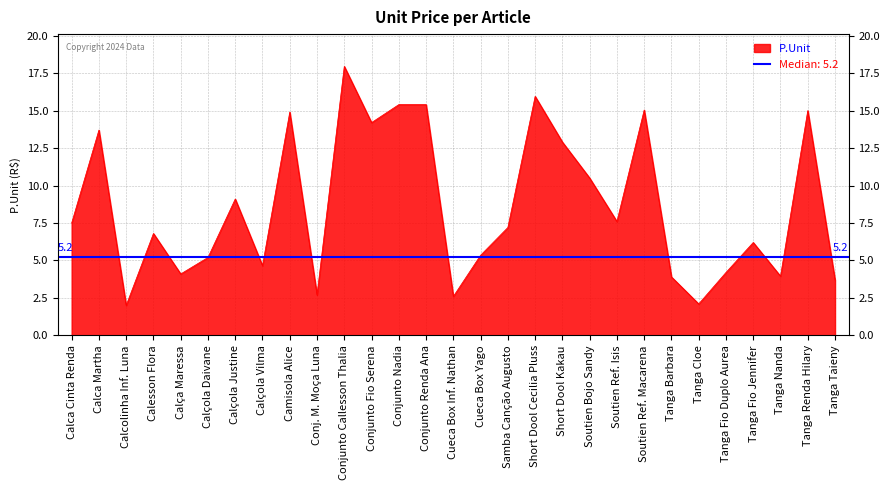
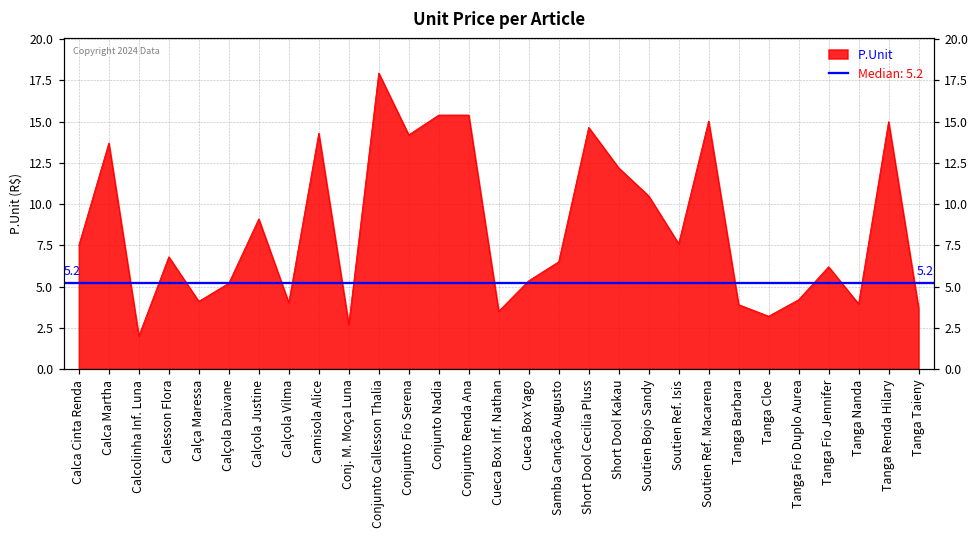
  {
    "Calca Martha": 13.7,
    "Calcolinha Inf. Luna": 2.0,
    "Calesson Flora": 6.8,
    "Calça Maressa": 4.1,
    "Calçola Daivane": 5.2,
    "Calçola Justine": 9.1,
-   "Calçola Vilma": 4.7,
-   "Camisola Alice": 14.9,
+   "Calçola Vilma": 4.0,
+   "Camisola Alice": 14.3,
    "Conj. M. Moça Luna": 2.7,
    "Conjunto Callesson Thalia": 18.0,
    "Conjunto Fio Serena": 14.2,
    "Conjunto Nadia": 15.4,
    "Conjunto Renda Ana": 15.4,
-   "Cueca Box Inf. Nathan": 2.6,
+   "Cueca Box Inf. Nathan": 3.5,
    "Cueca Box Yago": 5.4,
-   "Samba Canção Augusto": 7.2,
-   "Short Dool Cecilia Pluss": 16.0,
-   "Short Dool Kakau": 12.9,
+   "Samba Canção Augusto": 6.5,
+   "Short Dool Cecilia Pluss": 14.7,
+   "Short Dool Kakau": 12.2,
    "Soutien Bojo Sandy": 10.5,
    "Soutien Ref. Isis": 7.6,
    "Soutien Ref. Macarena": 15.0,
    "Tanga Barbara": 3.9,
-   "Tanga Cloe": 2.1,
+   "Tanga Cloe": 3.2,
    "Tanga Fio Duplo Aurea": 4.2,
    "Tanga Fio Jennifer": 6.2,
    "Tanga Nanda": 4.0,
    "Tanga Renda Hilary": 15.0,
    "Tanga Taieny": 3.7
  }
